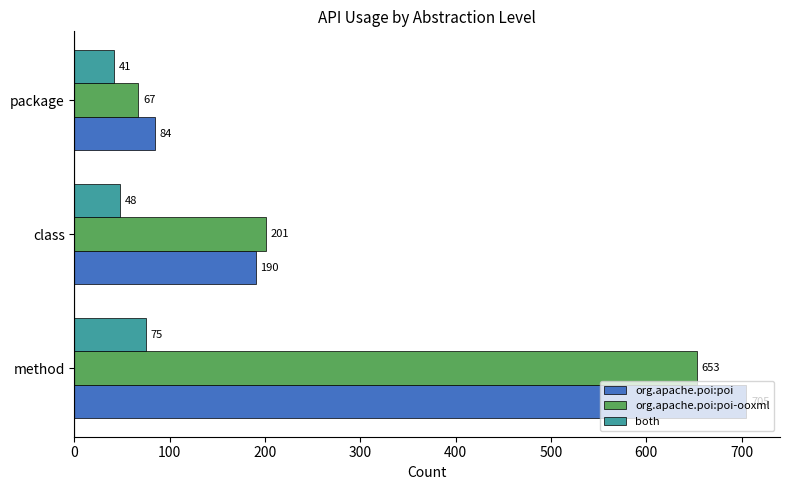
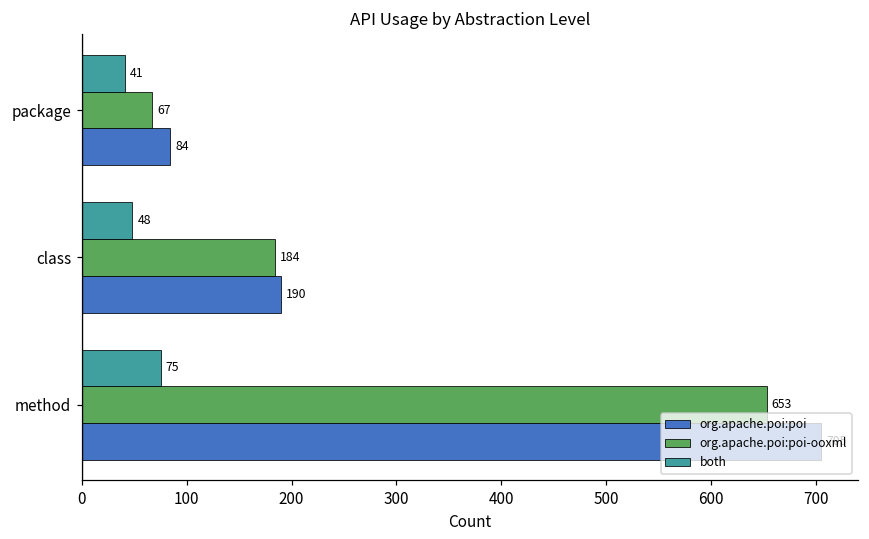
  {
    "org.apache.poi:poi-ooxml": {
      "package": 67,
-     "class": 201,
+     "class": 184,
      "method": 653
    }
  }
